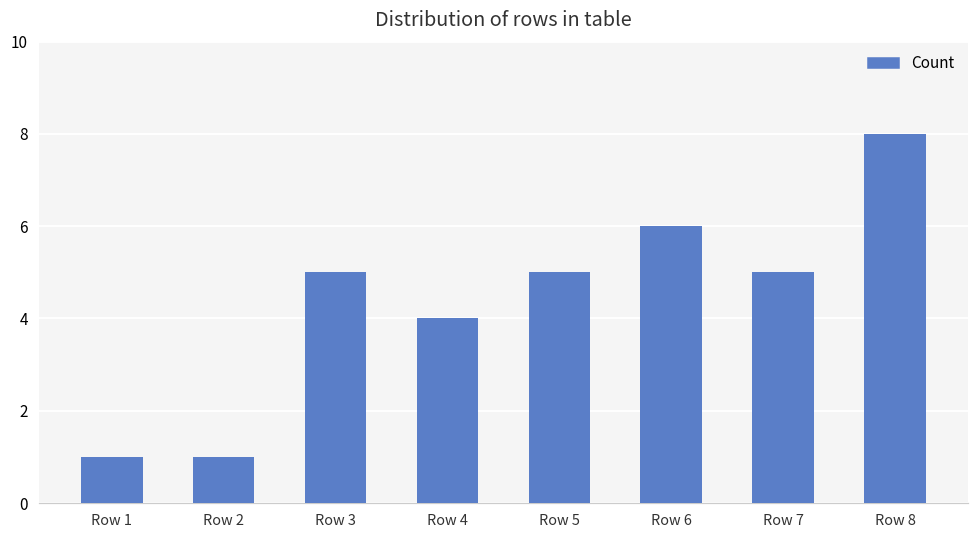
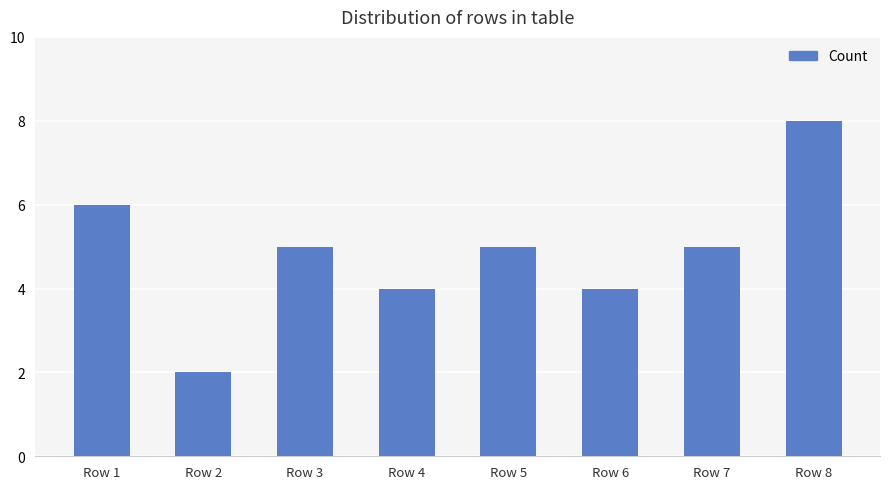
  {
-   "Row 1": 1,
-   "Row 2": 1,
+   "Row 1": 6,
+   "Row 2": 2,
    "Row 3": 5,
    "Row 4": 4,
    "Row 5": 5,
-   "Row 6": 6,
+   "Row 6": 4,
    "Row 7": 5,
    "Row 8": 8
  }
